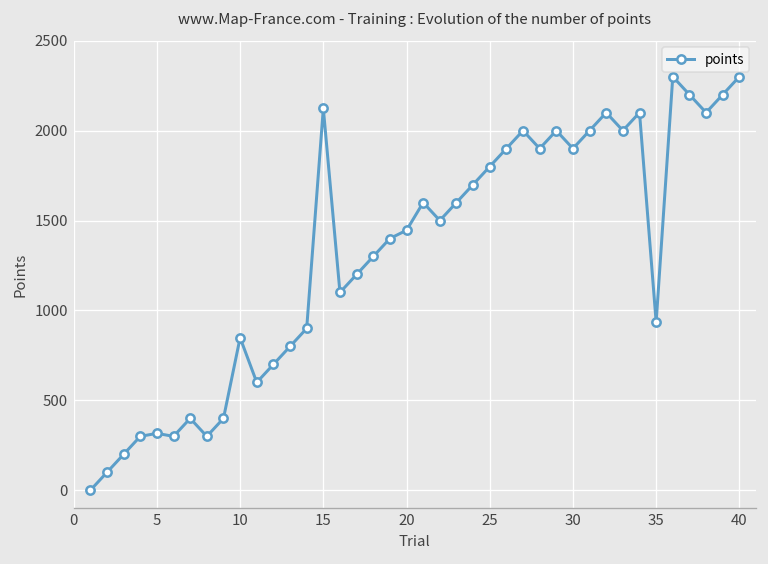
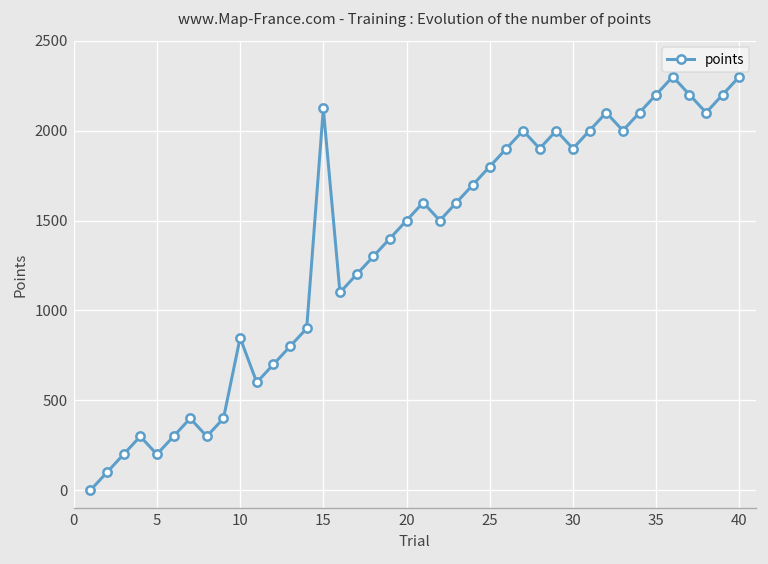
  {
-   "5": 320,
+   "5": 200,
    "10": 850,
    "15": 2120,
-   "20": 1450,
+   "20": 1500,
    "25": 1800,
    "30": 1900,
-   "35": 930,
+   "35": 2200,
    "40": 2300
  }
